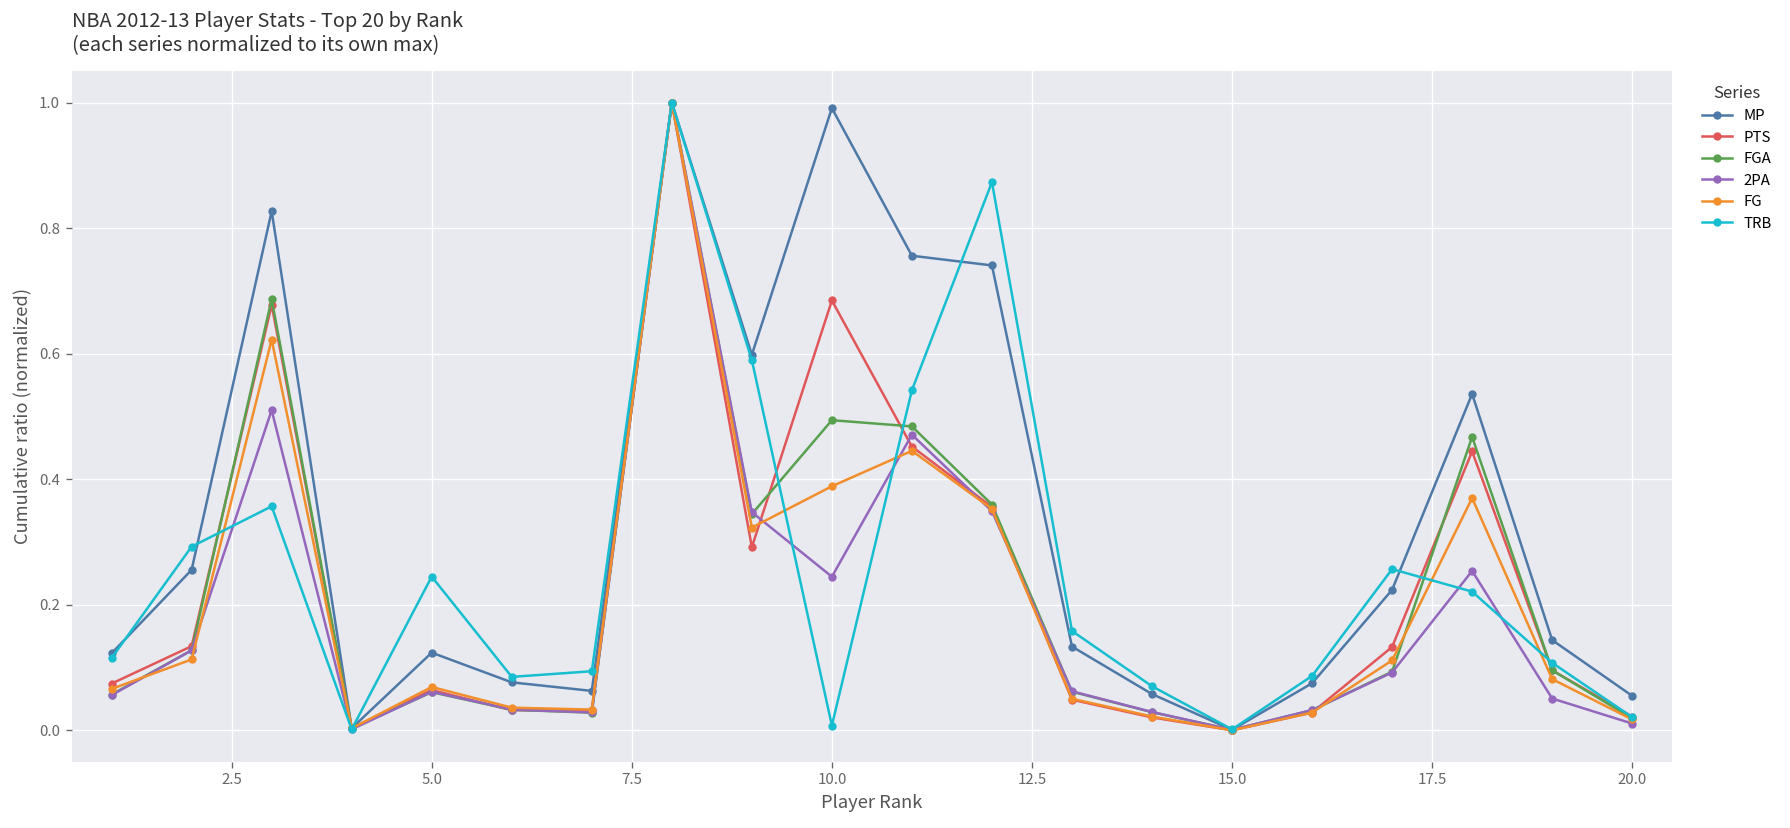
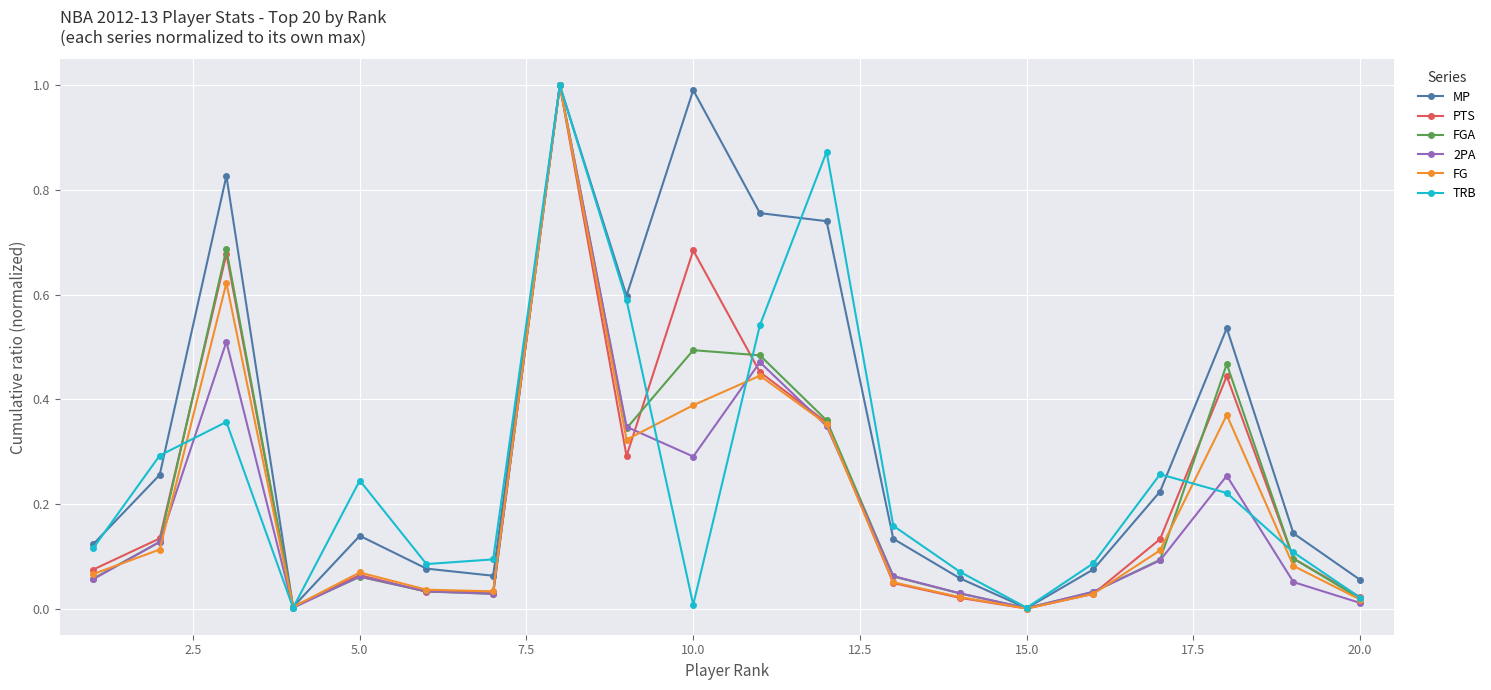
  {
    "MP": {
-     "5.0": 0.12,
+     "5.0": 0.14,
      "10.0": 0.99,
      "20.0": 0.05
    },
    "PTS": {
      "10.0": 0.68
    },
    "FGA": {
      "10.0": 0.49
    },
    "2PA": {
-     "10.0": 0.24,
+     "10.0": 0.29,
      "20.0": 0.01
    },
    "FG": {
      "10.0": 0.39
    },
    "TRB": {
      "5.0": 0.24,
      "10.0": 0.01
    }
  }
